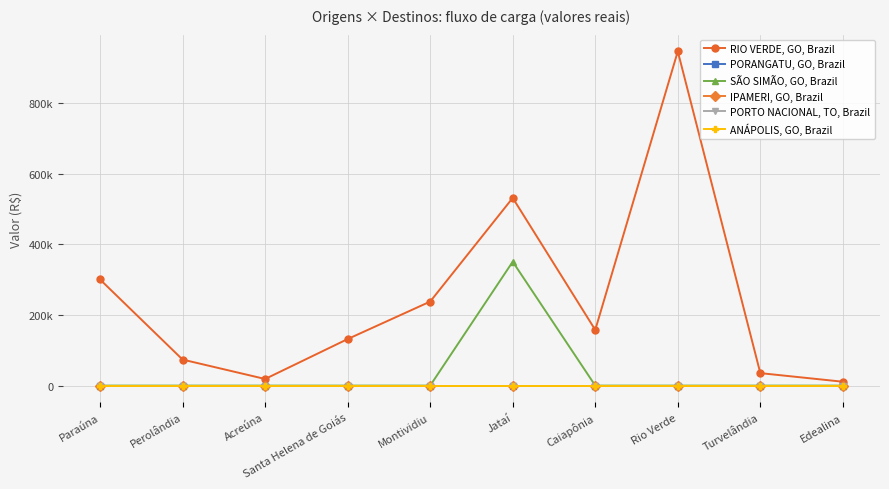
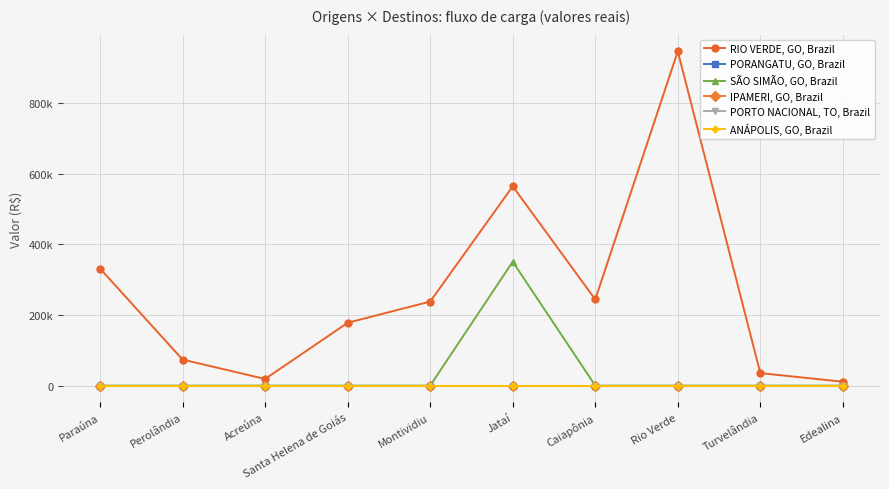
  {
    "RIO VERDE, GO, Brazil": {
-     "Paraúna": 300000,
+     "Paraúna": 330000,
      "Perolândia": 70000,
      "Acreúna": 20000,
-     "Santa Helena de Goiás": 130000,
+     "Santa Helena de Goiás": 180000,
      "Montividiu": 240000,
-     "Jataí": 530000,
-     "Caiapônia": 160000,
+     "Jataí": 560000,
+     "Caiapônia": 240000,
      "Rio Verde": 950000,
      "Turvelândia": 40000,
      "Edealina": 10000
    },
    "ANÁPOLIS, GO, Brazil": {
      "Jataí": 0
    },
    "SÃO SIMÃO, GO, Brazil": {
      "Jataí": 350000
    }
  }
